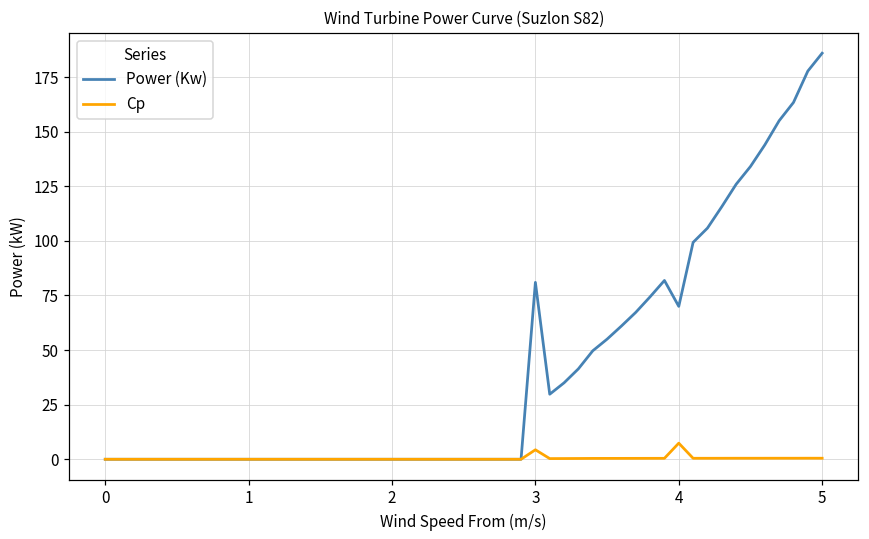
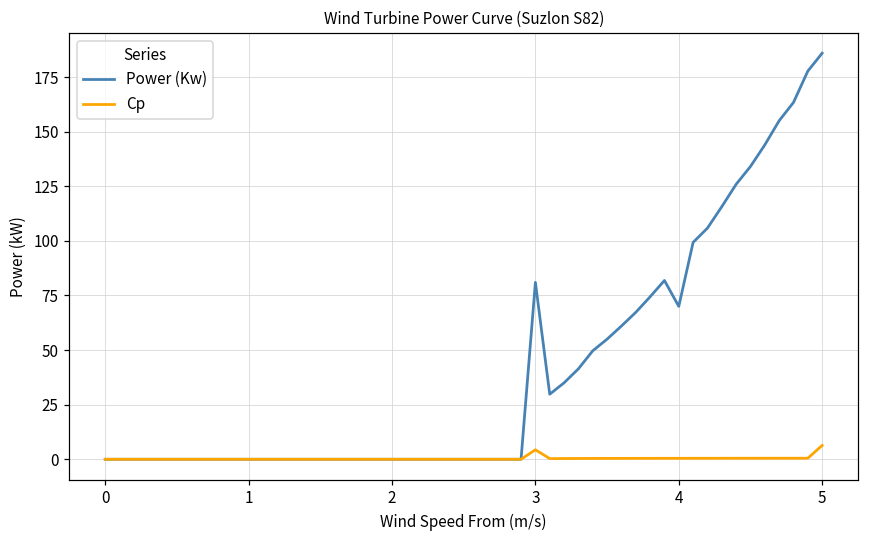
  {
    "Power (Kw)": {
      "3": 81,
      "4": 70,
      "5": 186
    },
    "Cp": {
      "3": 4,
-     "4": 7,
-     "5": 0
+     "4": 0,
+     "5": 6
    }
  }
